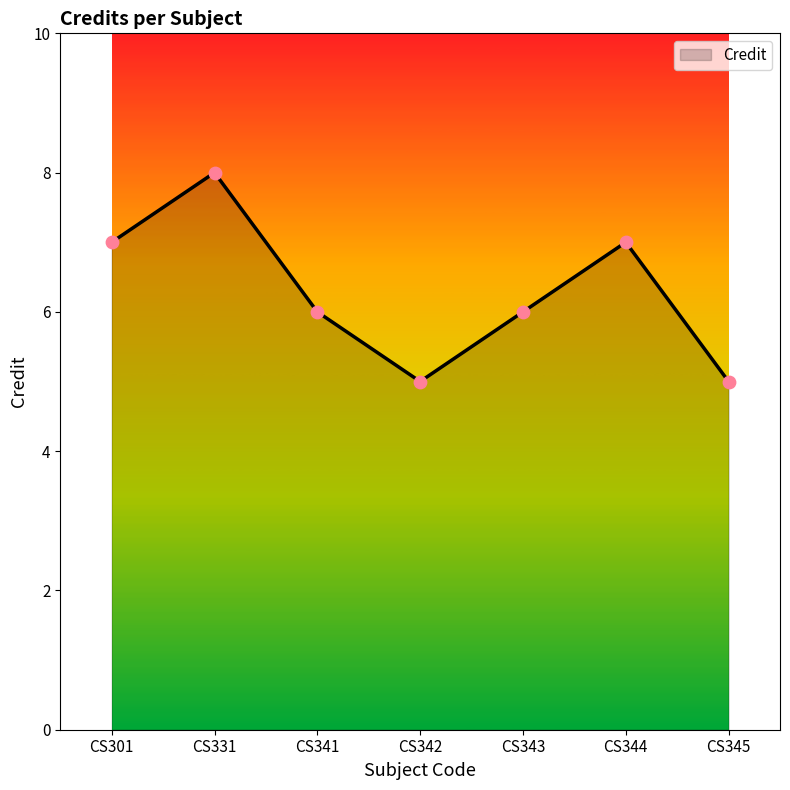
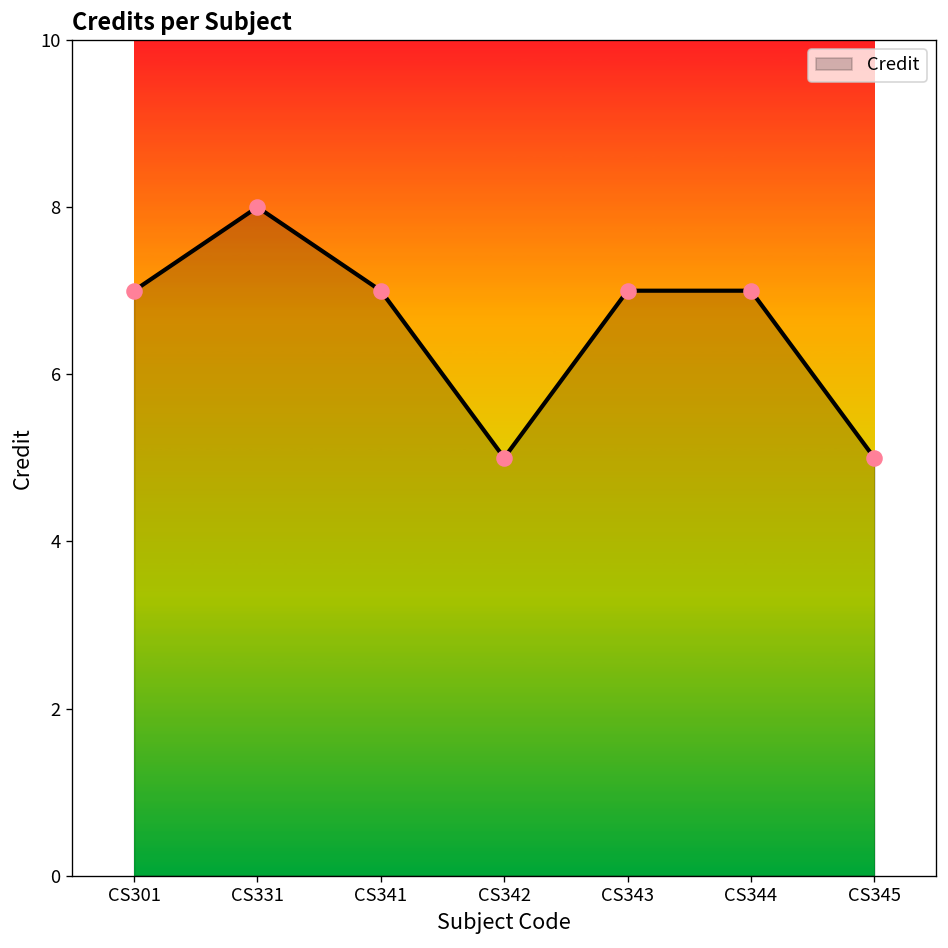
  {
    "CS301": 7,
    "CS331": 8,
-   "CS341": 6,
+   "CS341": 7,
    "CS342": 5,
-   "CS343": 6,
+   "CS343": 7,
    "CS344": 7,
    "CS345": 5
  }
